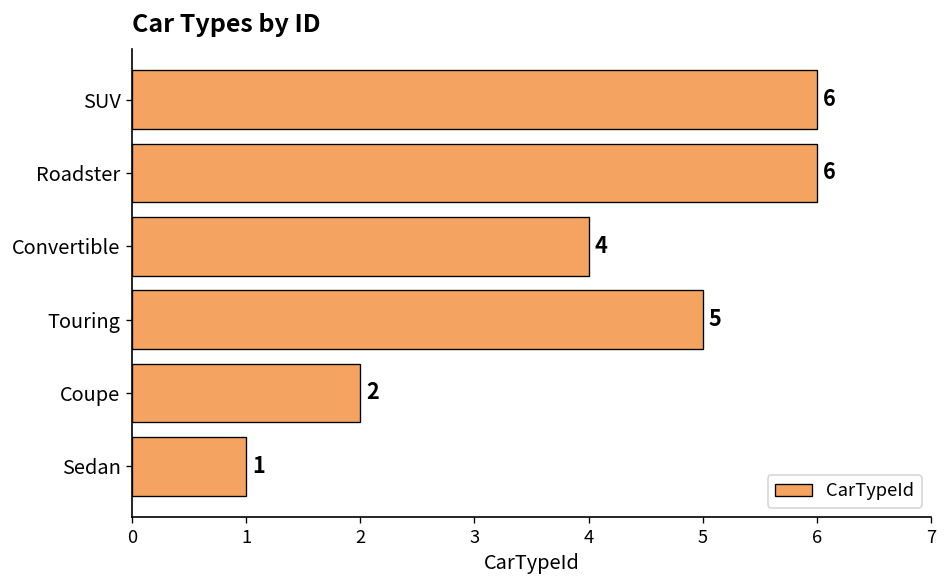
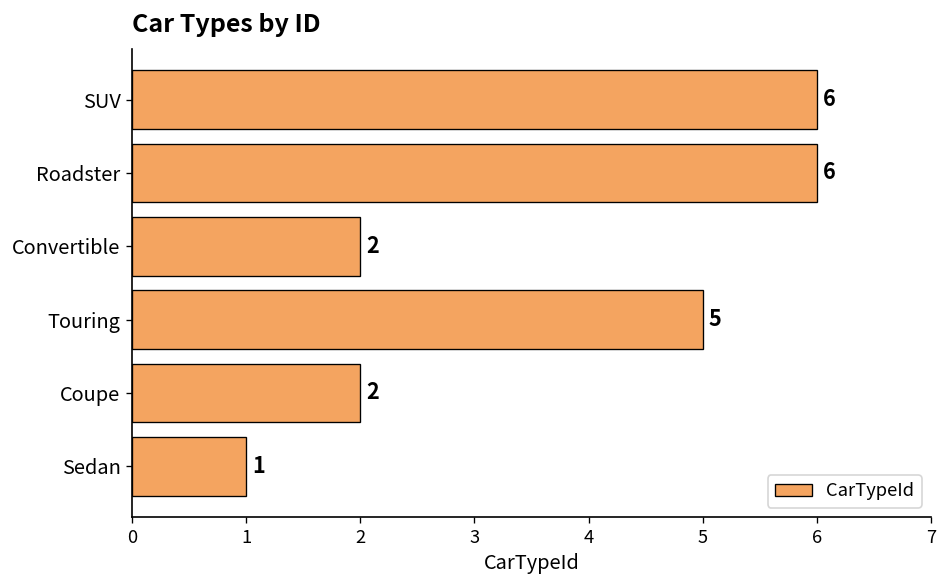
  {
    "SUV": 6,
    "Roadster": 6,
-   "Convertible": 4,
+   "Convertible": 2,
    "Touring": 5,
    "Coupe": 2,
    "Sedan": 1
  }
